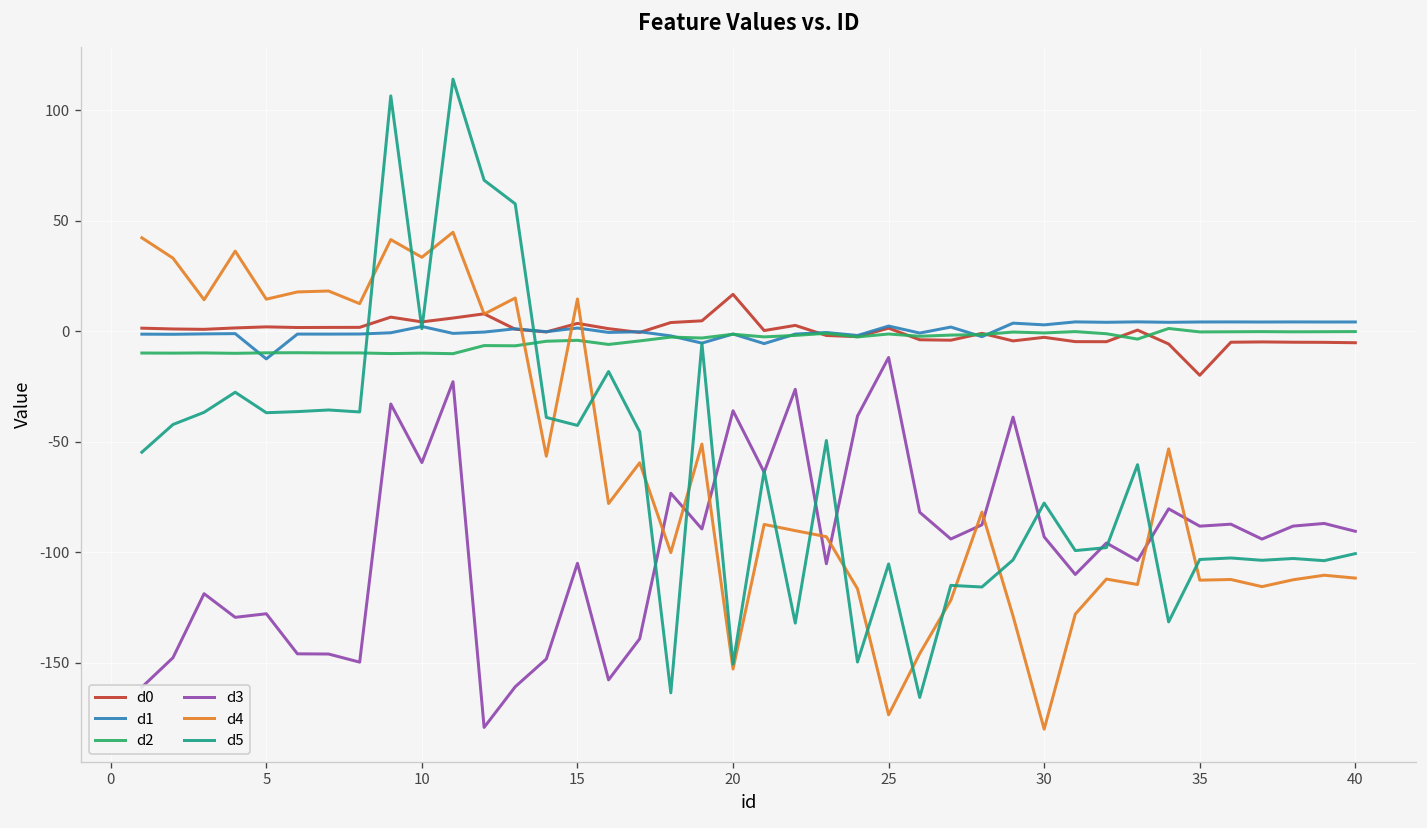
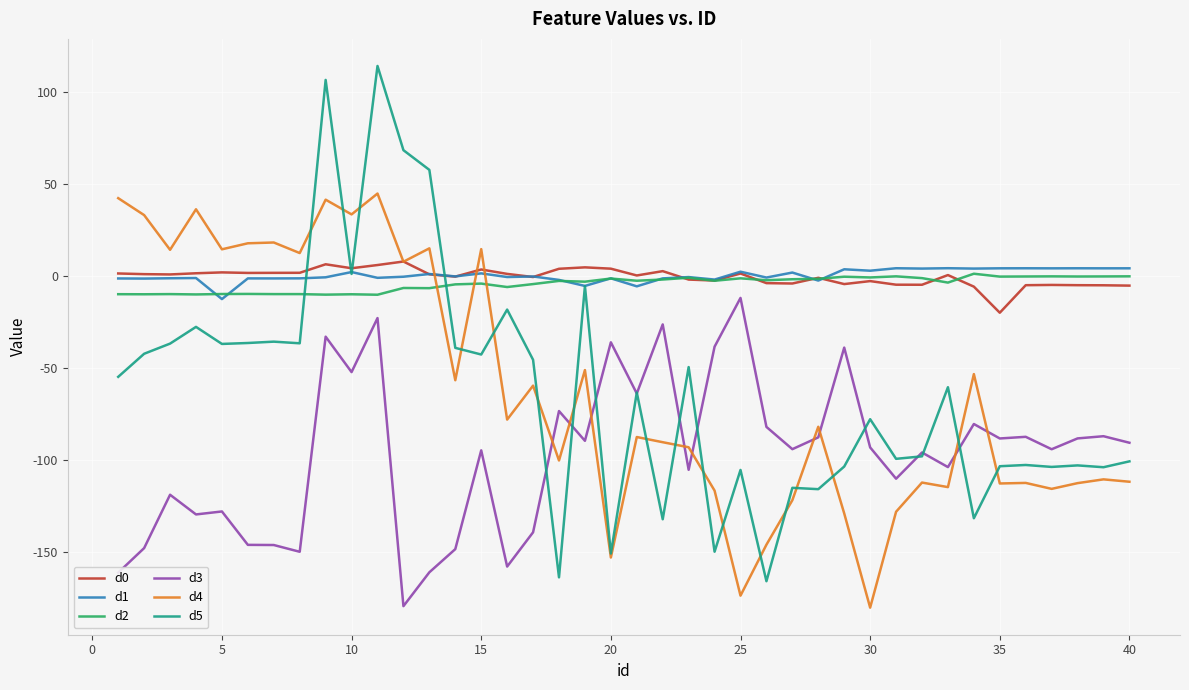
  {
    "d0": {
      "5": 2,
      "10": 4,
      "15": 4,
-     "20": 17,
+     "20": 4,
      "30": -3,
      "35": -20,
      "40": -5
    },
    "d1": {
      "5": -12,
      "15": 1,
      "30": 3,
      "35": 4,
      "40": 4
    },
    "d3": {
      "5": -128,
-     "10": -59,
-     "15": -105,
+     "10": -52,
+     "15": -95,
      "20": -36,
      "25": -12,
      "30": -93,
      "35": -88,
      "40": -90
    },
    "d4": {
      "5": 15,
      "10": 33,
      "15": 15,
      "20": -153,
      "25": -173,
      "30": -180,
      "35": -113,
      "40": -112
    }
  }
